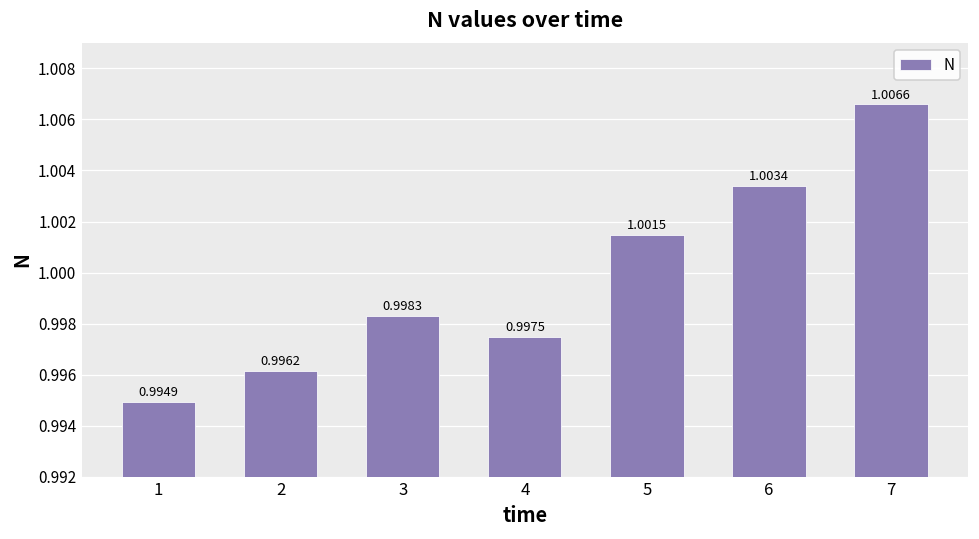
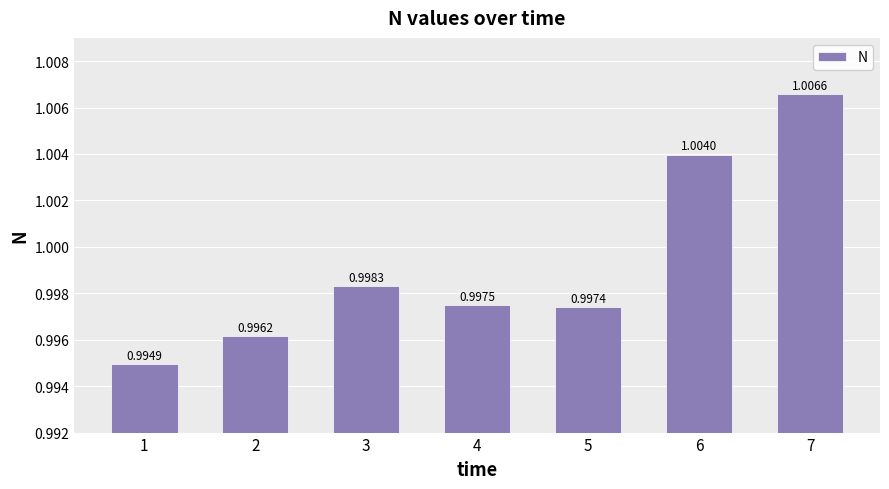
  {
    "1": 0.9949,
    "2": 0.9962,
    "3": 0.9983,
    "4": 0.9975,
-   "5": 1.0015,
-   "6": 1.0034,
+   "5": 0.9974,
+   "6": 1.0040,
    "7": 1.0066
  }
